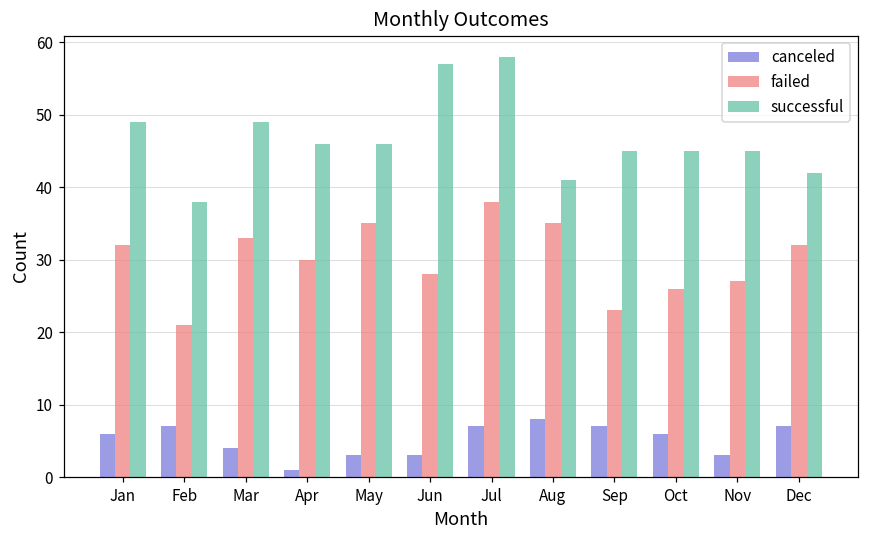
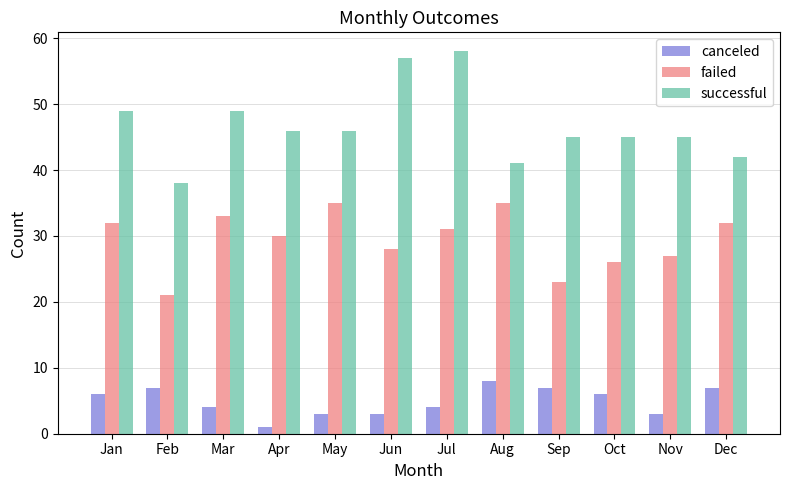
  {
    "canceled": {
      "Jan": 6,
      "Feb": 7,
      "Mar": 4,
      "Apr": 1,
      "May": 3,
      "Jun": 3,
-     "Jul": 7,
+     "Jul": 4,
      "Aug": 8,
      "Sep": 7,
      "Oct": 6,
      "Nov": 3,
      "Dec": 7
    },
    "failed": {
      "Jan": 32,
      "Feb": 21,
      "Mar": 33,
      "Apr": 30,
      "May": 35,
      "Jun": 28,
-     "Jul": 38,
+     "Jul": 31,
      "Aug": 35,
      "Sep": 23,
      "Oct": 26,
      "Nov": 27,
      "Dec": 32
    },
    "successful": {
      "Jan": 49,
      "Feb": 38,
      "Mar": 49,
      "Apr": 46,
      "May": 46,
      "Jun": 57,
      "Jul": 58,
      "Aug": 41,
      "Sep": 45,
      "Oct": 45,
      "Nov": 45,
      "Dec": 42
    }
  }
